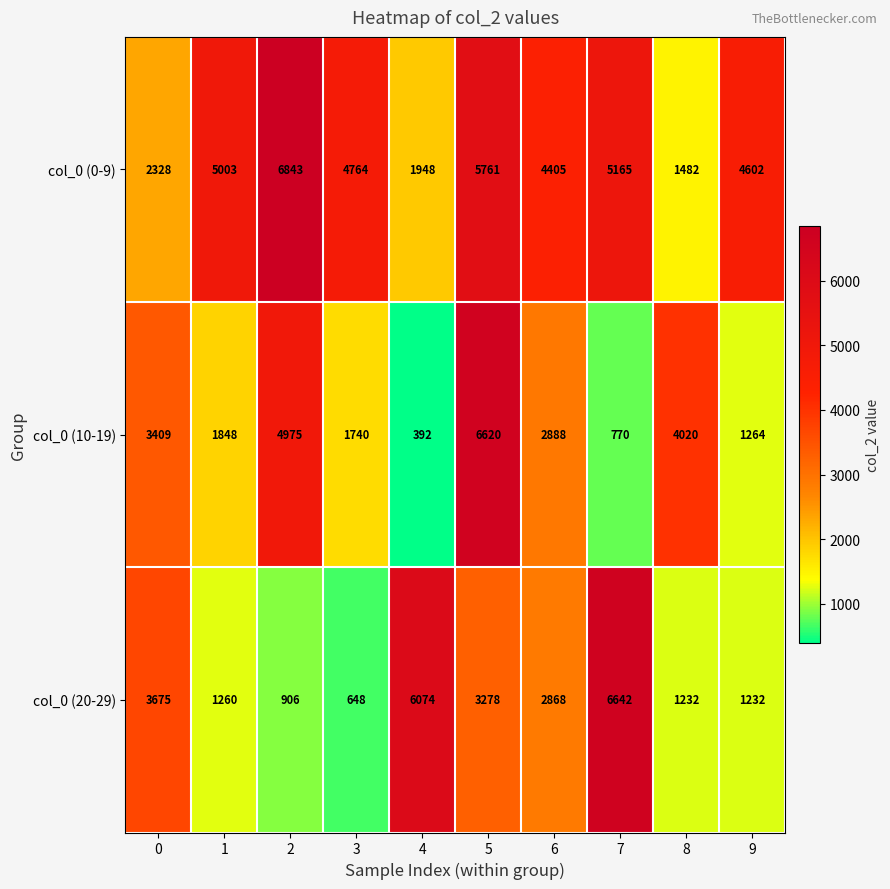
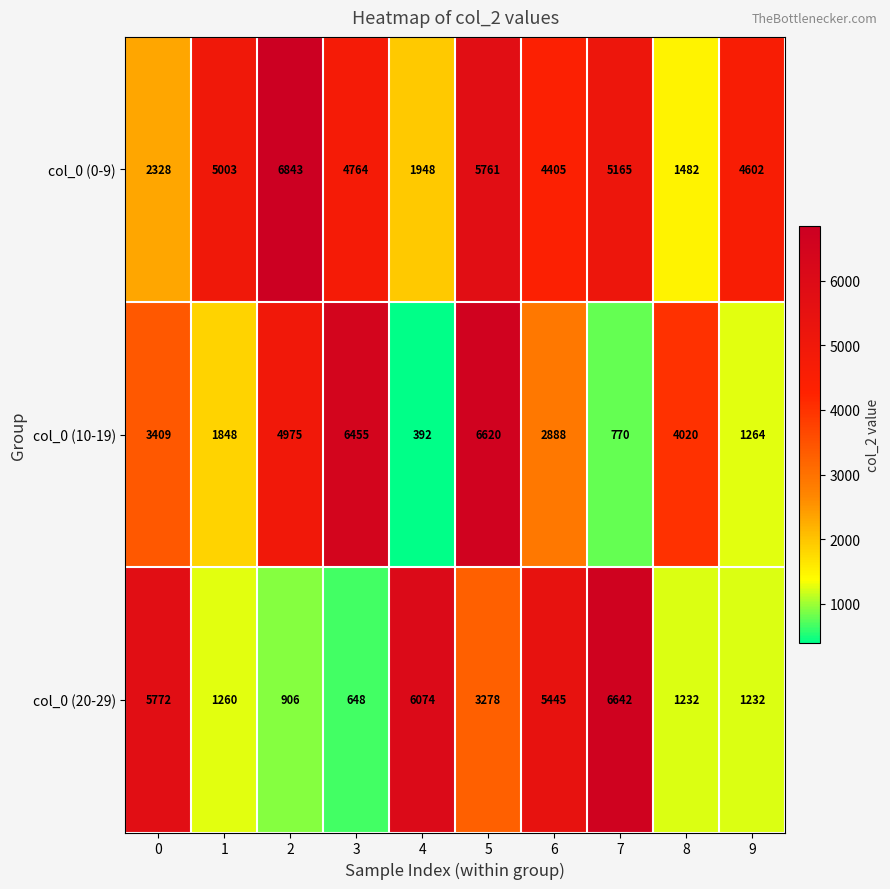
  {
    "col_0 (0-9)": {
      "0": 2328,
      "1": 5003,
      "2": 6843,
      "3": 4764,
      "4": 1948,
      "5": 5761,
      "6": 4405,
      "7": 5165,
      "8": 1482,
      "9": 4602
    },
    "col_0 (10-19)": {
      "0": 3409,
      "1": 1848,
      "2": 4975,
-     "3": 1740,
+     "3": 6455,
      "4": 392,
      "5": 6620,
      "6": 2888,
      "7": 770,
      "8": 4020,
      "9": 1264
    },
    "col_0 (20-29)": {
-     "0": 3675,
+     "0": 5772,
      "1": 1260,
      "2": 906,
      "3": 648,
      "4": 6074,
      "5": 3278,
-     "6": 2868,
+     "6": 5445,
      "7": 6642,
      "8": 1232,
      "9": 1232
    }
  }
